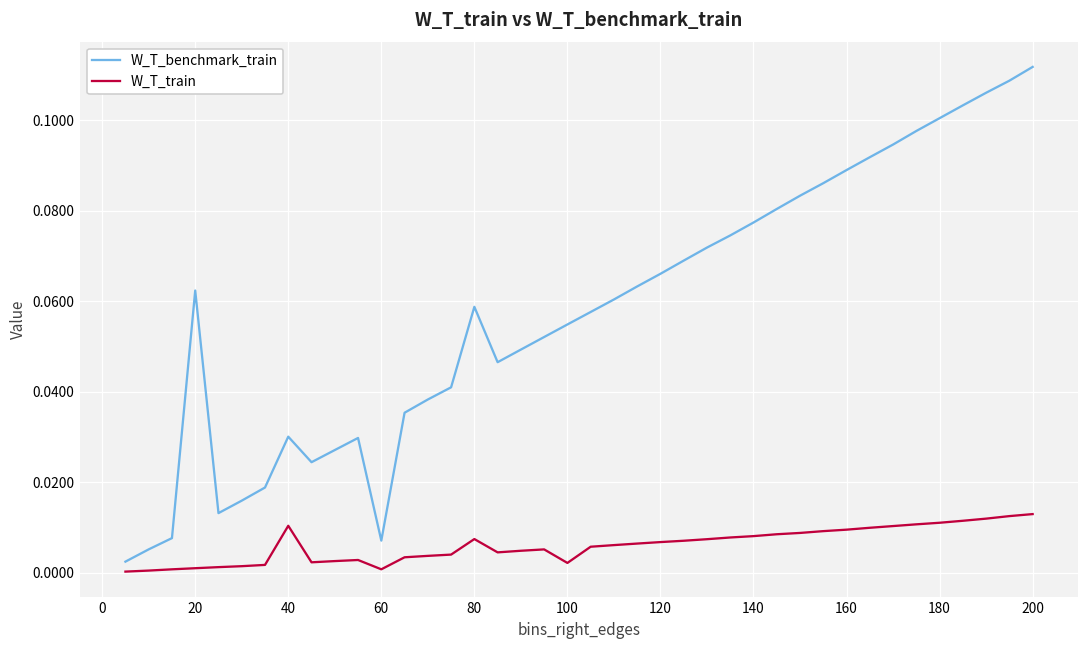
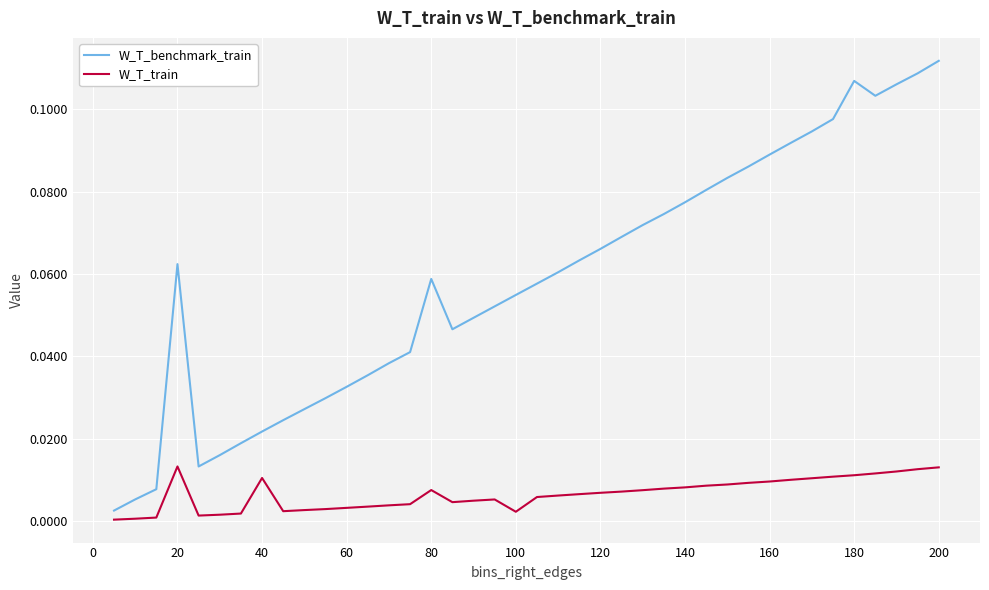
  {
    "W_T_benchmark_train": {
      "20": 0.062,
-     "40": 0.030,
-     "60": 0.007,
+     "40": 0.022,
+     "60": 0.033,
      "80": 0.059,
      "100": 0.055,
      "120": 0.066,
      "140": 0.077,
      "160": 0.089,
-     "180": 0.100,
+     "180": 0.107,
      "200": 0.112
    },
    "W_T_train": {
-     "20": 0.001,
+     "20": 0.013,
      "40": 0.010,
-     "60": 0.001,
+     "60": 0.003,
      "80": 0.007,
      "100": 0.002,
      "120": 0.007,
      "140": 0.008,
      "160": 0.010,
      "180": 0.011,
      "200": 0.013
    }
  }
